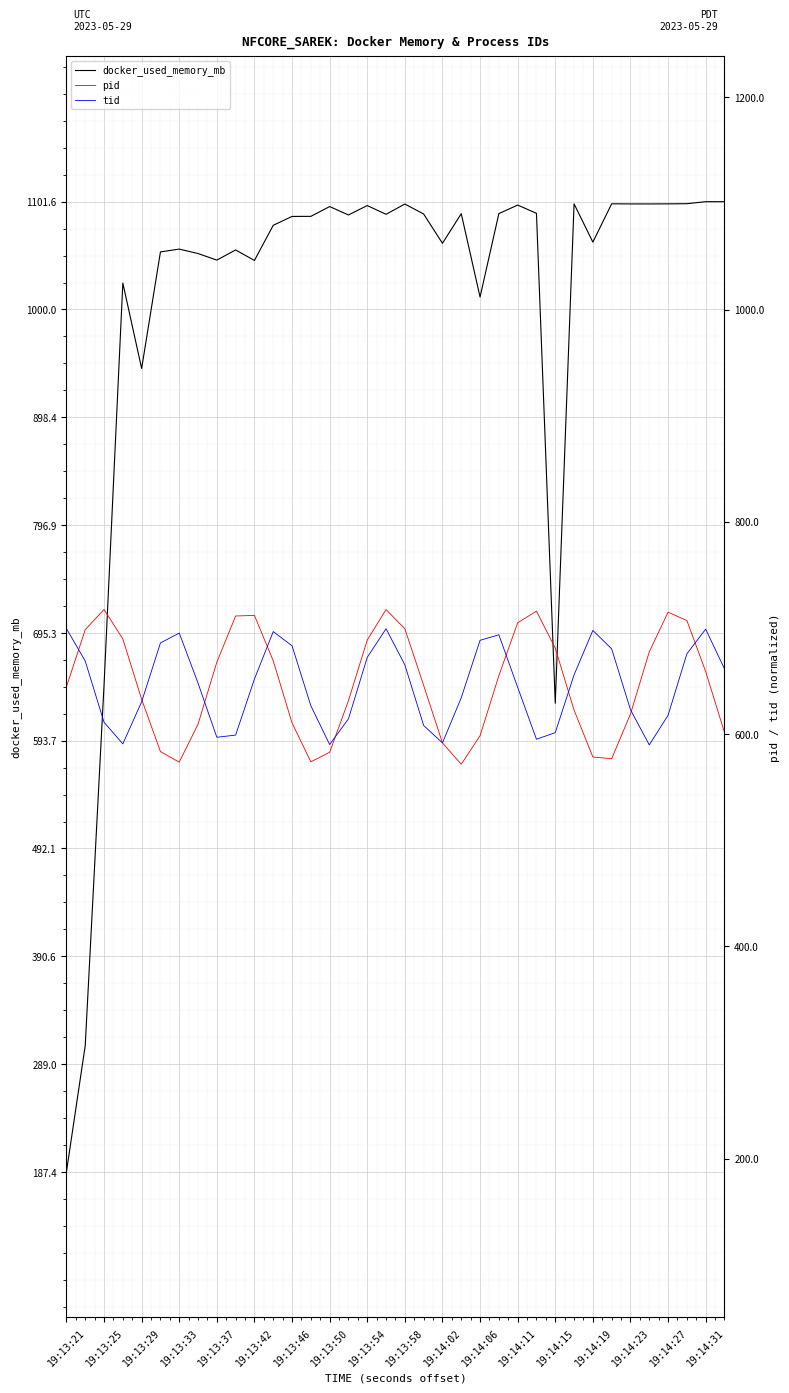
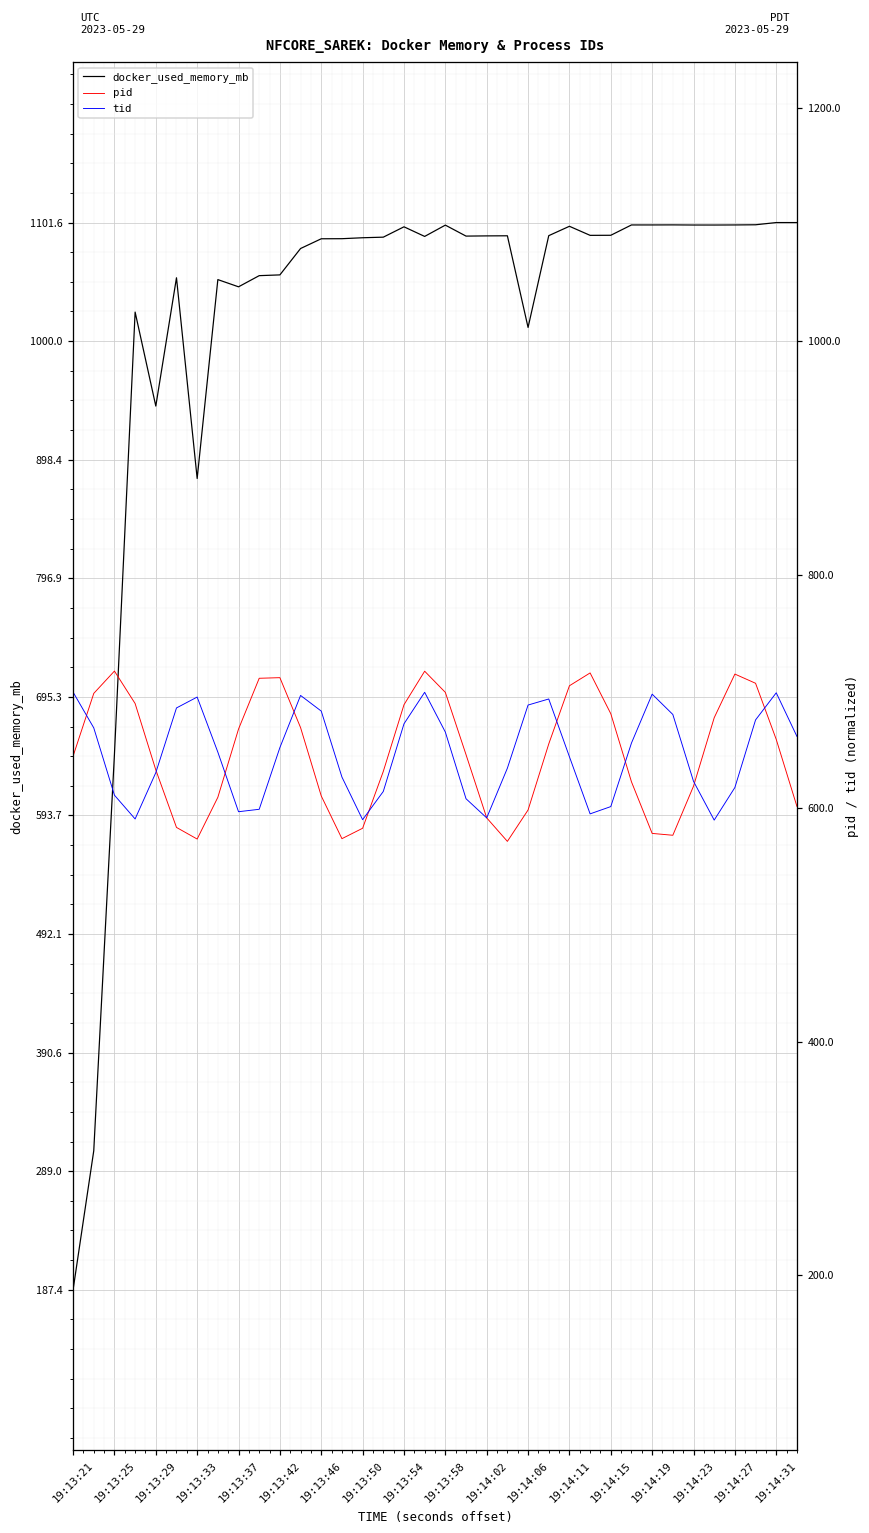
  {
    "docker_used_memory_mb": {
      "19:13:21": 187,
      "19:13:25": 646,
      "19:13:29": 944,
-     "19:13:33": 1057,
+     "19:13:33": 882,
      "19:13:37": 1047,
-     "19:13:42": 1046,
+     "19:13:42": 1057,
      "19:13:46": 1088,
-     "19:13:50": 1097,
+     "19:13:50": 1089,
      "19:13:54": 1098,
      "19:13:58": 1099,
-     "19:14:02": 1062,
+     "19:14:02": 1090,
      "19:14:06": 1012,
      "19:14:11": 1098,
-     "19:14:15": 629,
-     "19:14:19": 1064,
+     "19:14:15": 1091,
+     "19:14:19": 1100,
      "19:14:23": 1099,
      "19:14:27": 1100,
      "19:14:31": 1102
    },
    "pid": {
      "19:13:21": 645,
      "19:13:25": 717,
      "19:13:33": 574,
      "19:13:37": 668,
      "19:13:42": 712,
      "19:13:46": 610,
      "19:13:50": 583,
      "19:13:54": 689,
      "19:13:58": 699,
      "19:14:06": 598,
      "19:14:11": 705,
      "19:14:15": 681,
      "19:14:19": 578,
      "19:14:23": 619,
      "19:14:27": 715,
      "19:14:31": 659
    },
    "tid": {
      "19:13:21": 699,
      "19:13:25": 611,
      "19:13:33": 695,
      "19:13:37": 597,
      "19:13:42": 652,
      "19:13:46": 683,
      "19:13:50": 590,
      "19:13:54": 672,
      "19:13:58": 665,
      "19:14:06": 688,
      "19:14:11": 644,
      "19:14:15": 601,
      "19:14:19": 698,
      "19:14:23": 623,
      "19:14:27": 618,
      "19:14:31": 699
    }
  }
